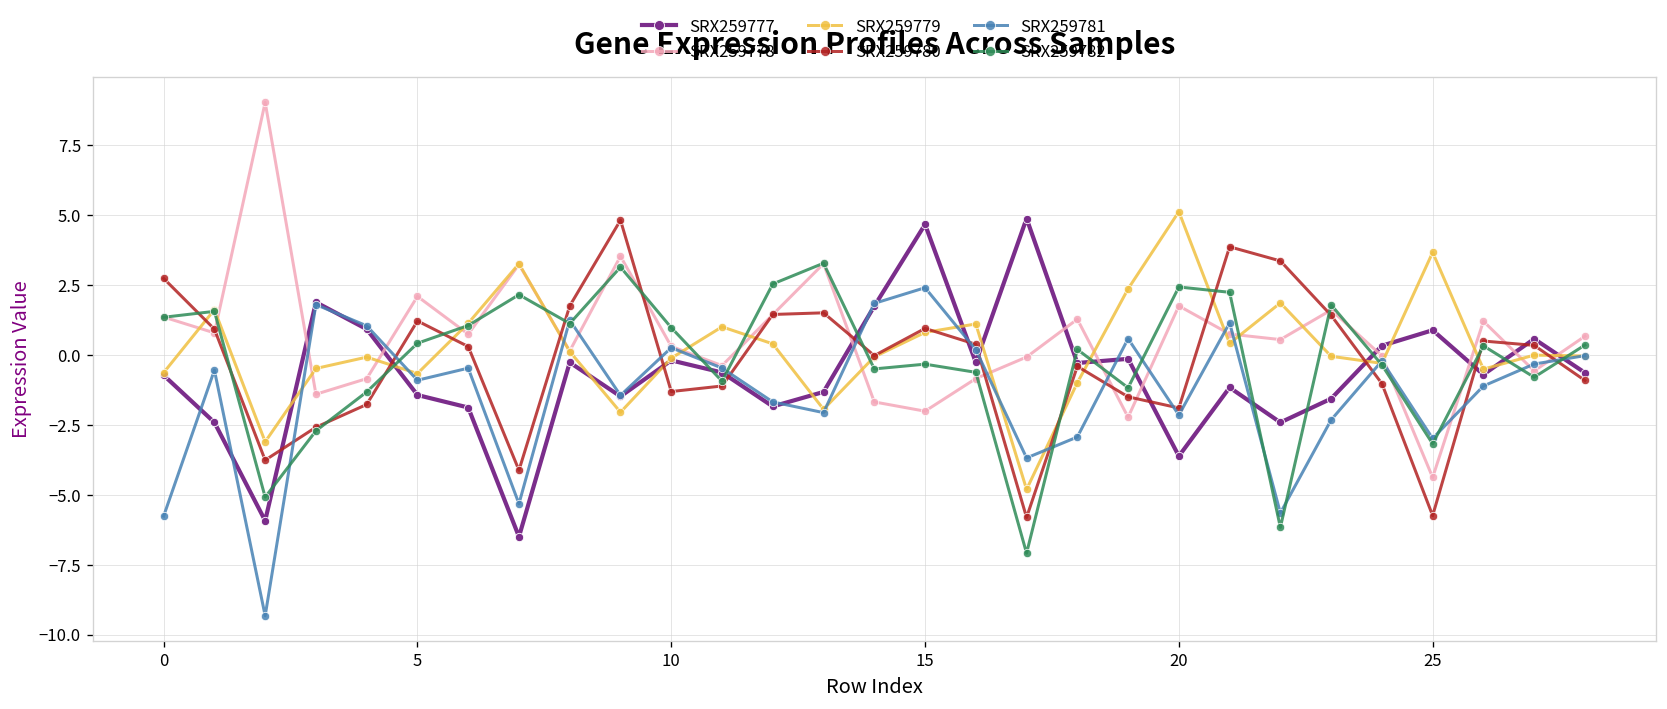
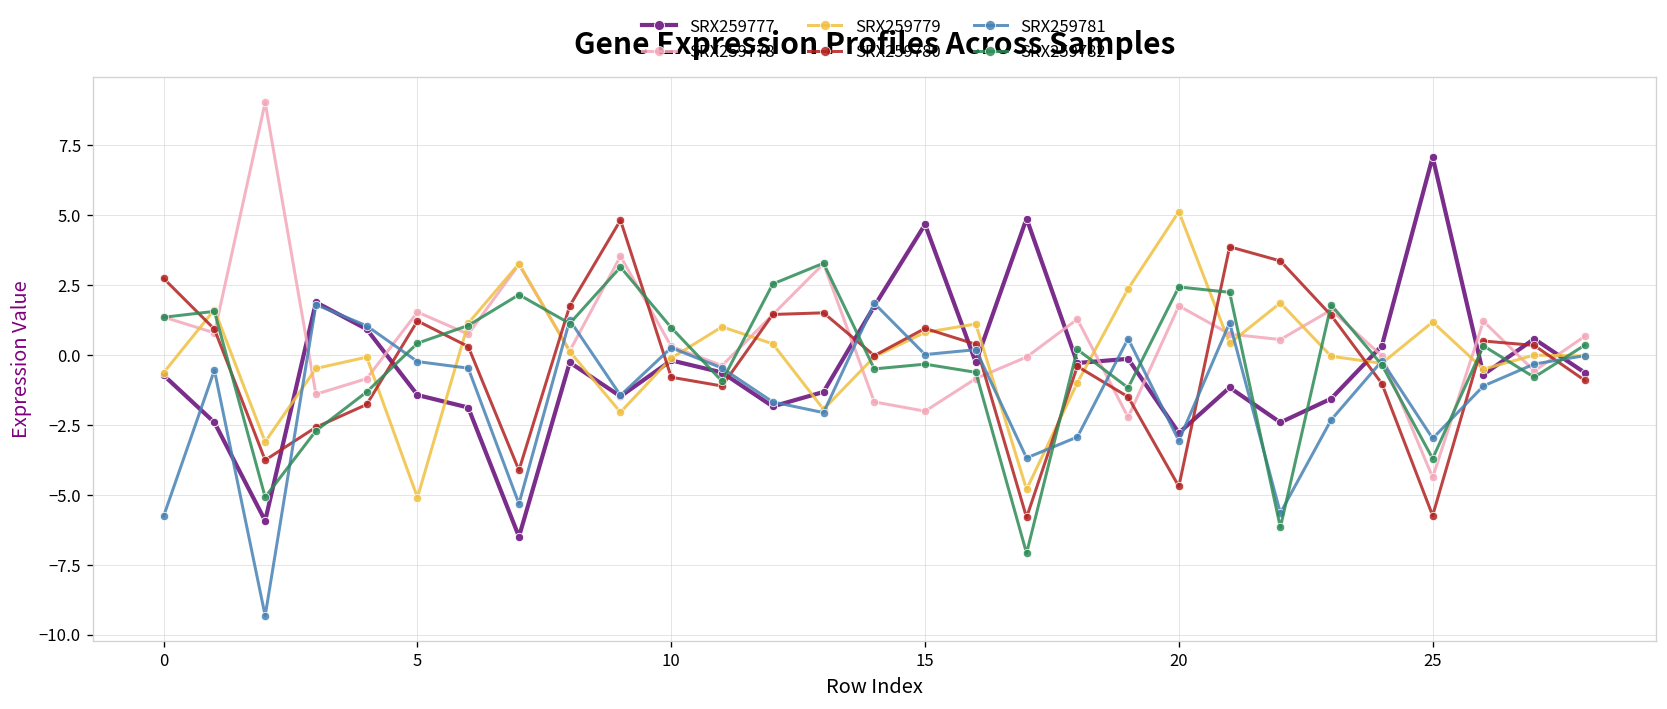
  {
    "SRX259777": {
      "5": -1.4,
      "15": 4.7,
-     "20": -3.6,
-     "25": 0.9
+     "20": -2.8,
+     "25": 7.1
    },
    "SRX259778": {
-     "5": 2.1,
+     "5": 1.5,
      "15": -2.0,
      "20": 1.8,
      "25": -4.4
    },
    "SRX259779": {
-     "5": -0.7,
+     "5": -5.1,
      "15": 0.8,
      "20": 5.1,
-     "25": 3.7
+     "25": 1.2
    },
    "SRX259780": {
      "0": 2.7,
      "5": 1.2,
-     "10": -1.3,
+     "10": -0.8,
      "15": 1.0,
-     "20": -1.9,
+     "20": -4.7,
      "25": -5.7
    },
    "SRX259781": {
      "0": -5.8,
-     "5": -0.9,
-     "15": 2.4,
-     "20": -2.1,
+     "5": -0.2,
+     "15": 0.0,
+     "20": -3.1,
      "25": -3.0
    },
    "SRX259782": {
      "5": 0.4,
      "10": 1.0,
      "15": -0.3,
      "20": 2.4,
-     "25": -3.2
+     "25": -3.7
    }
  }
